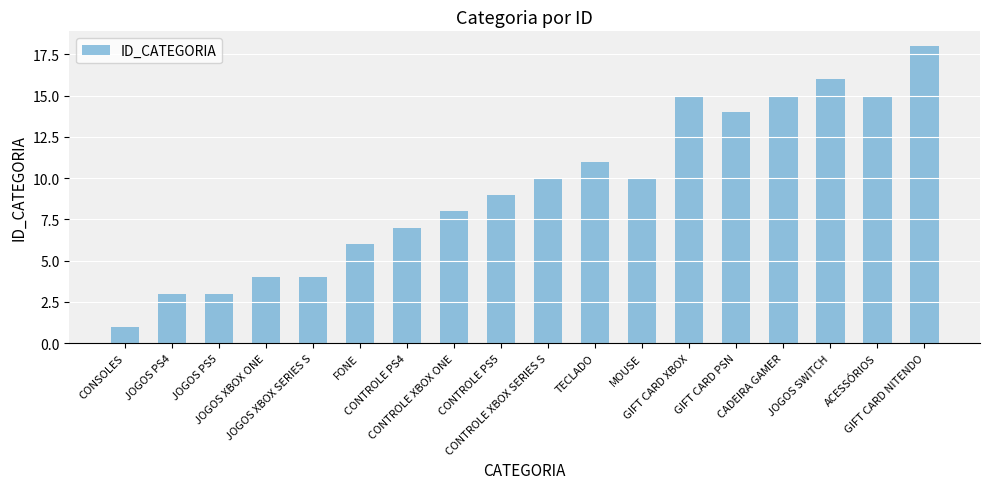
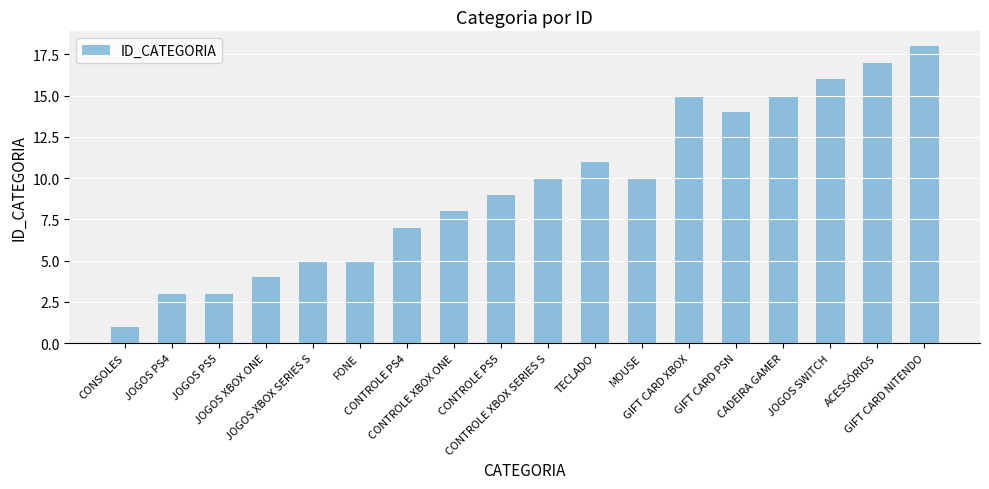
  {
    "CONSOLES": 1,
    "JOGOS PS4": 3,
    "JOGOS PS5": 3,
    "JOGOS XBOX ONE": 4,
-   "JOGOS XBOX SERIES S": 4,
-   "FONE": 6,
+   "JOGOS XBOX SERIES S": 5,
+   "FONE": 5,
    "CONTROLE PS4": 7,
    "CONTROLE XBOX ONE": 8,
    "CONTROLE PS5": 9,
    "CONTROLE XBOX SERIES S": 10,
    "TECLADO": 11,
    "MOUSE": 10,
    "GIFT CARD XBOX": 15,
    "GIFT CARD PSN": 14,
    "CADEIRA GAMER": 15,
    "JOGOS SWITCH": 16,
-   "ACESSÓRIOS": 15,
+   "ACESSÓRIOS": 17,
    "GIFT CARD NITENDO": 18
  }
